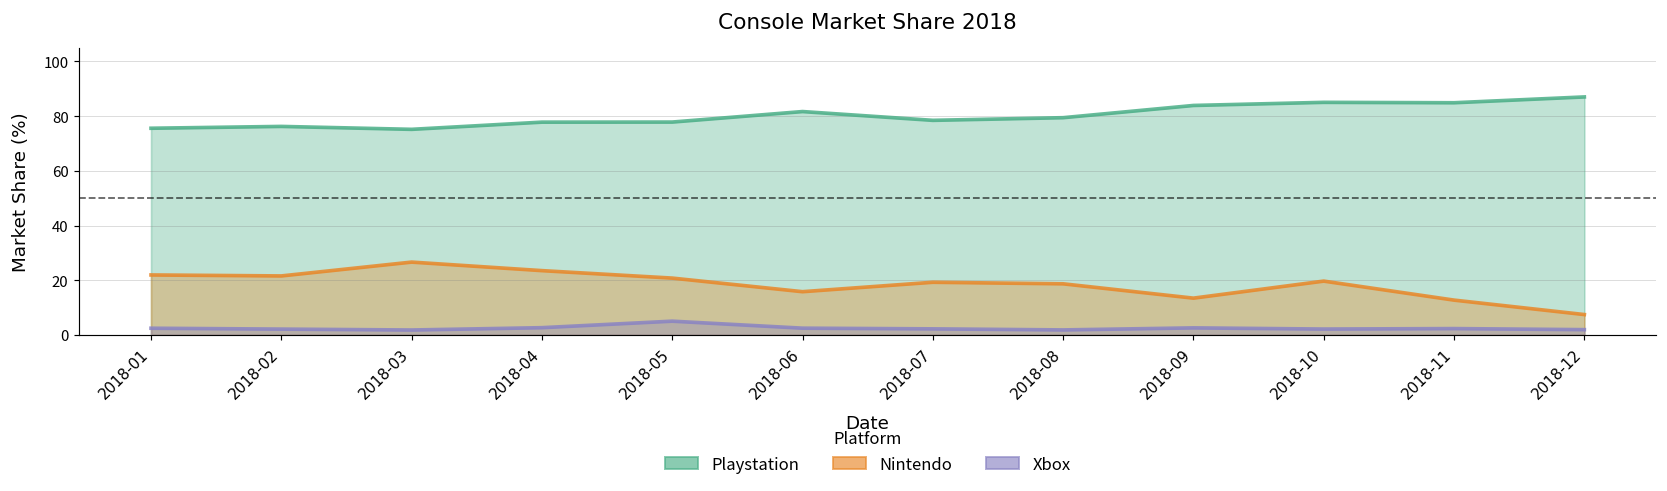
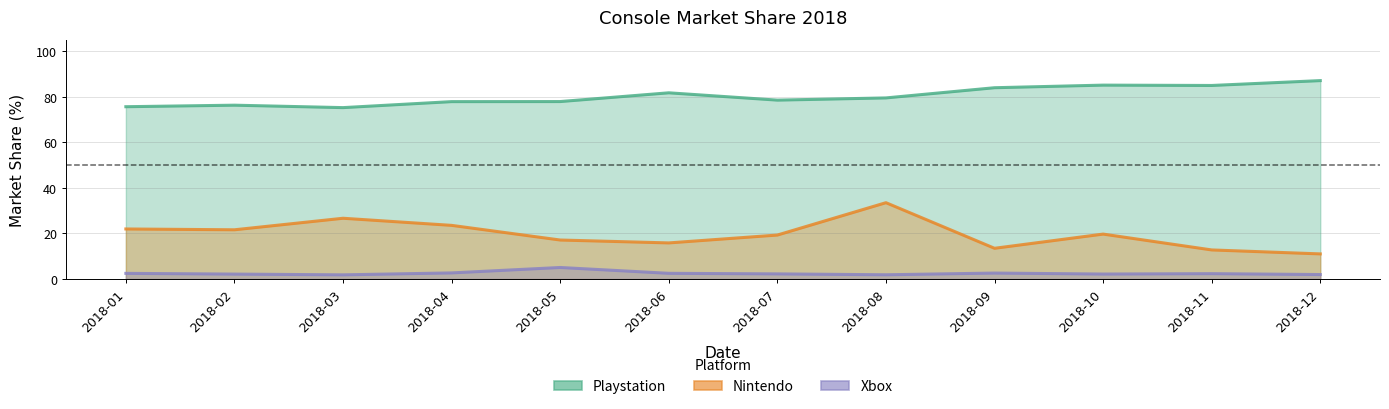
  {
    "Nintendo": {
      "2018-01": 22,
      "2018-02": 22,
      "2018-03": 27,
      "2018-04": 24,
-     "2018-05": 21,
+     "2018-05": 17,
      "2018-06": 16,
      "2018-07": 19,
-     "2018-08": 19,
+     "2018-08": 33,
      "2018-09": 13,
      "2018-10": 20,
      "2018-11": 13,
-     "2018-12": 7
+     "2018-12": 11
    }
  }
